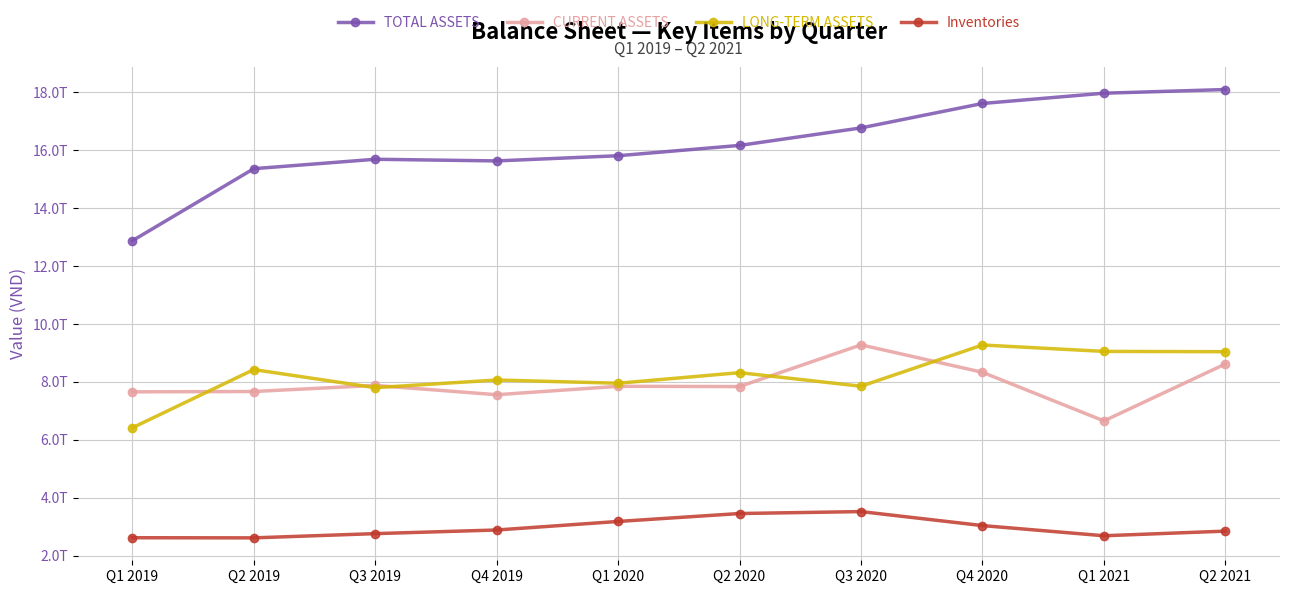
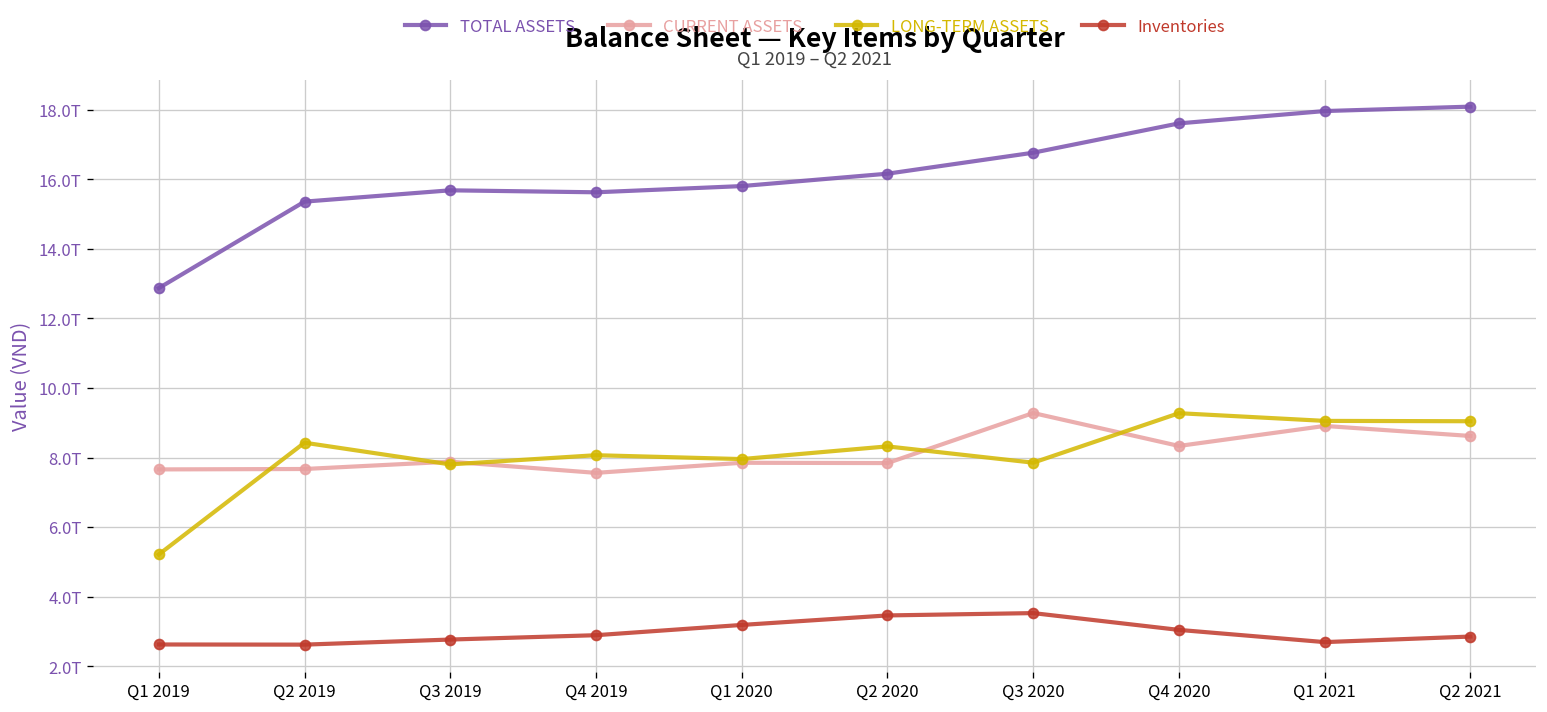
  {
    "TOTAL ASSETS": {
      "Q1 2019": "12.9T",
      "Q2 2019": "15.4T",
      "Q3 2019": "15.7T",
      "Q4 2019": "15.6T",
      "Q1 2020": "15.8T",
      "Q2 2020": "16.2T",
      "Q3 2020": "16.8T",
      "Q4 2020": "17.6T",
      "Q1 2021": "18.0T",
      "Q2 2021": "18.1T"
    },
    "CURRENT ASSETS": {
      "Q1 2019": "7.7T",
      "Q2 2019": "7.7T",
      "Q4 2019": "7.6T",
      "Q1 2020": "7.8T",
      "Q2 2020": "7.8T",
      "Q3 2020": "9.3T",
      "Q4 2020": "8.3T",
-     "Q1 2021": "6.7T",
+     "Q1 2021": "8.9T",
      "Q2 2021": "8.6T"
    },
    "LONG-TERM ASSETS": {
-     "Q1 2019": "6.4T",
+     "Q1 2019": "5.2T",
      "Q2 2019": "8.4T",
      "Q4 2019": "8.1T",
      "Q1 2020": "8.0T",
      "Q2 2020": "8.3T",
      "Q3 2020": "7.9T",
      "Q4 2020": "9.3T",
      "Q1 2021": "9.1T",
      "Q2 2021": "9.0T"
    },
    "Inventories": {
      "Q1 2019": "2.6T",
      "Q2 2019": "2.6T",
      "Q3 2019": "2.8T",
      "Q4 2019": "2.9T",
      "Q1 2020": "3.2T",
      "Q2 2020": "3.5T",
      "Q3 2020": "3.5T",
      "Q4 2020": "3.0T",
      "Q1 2021": "2.7T",
      "Q2 2021": "2.9T"
    }
  }
